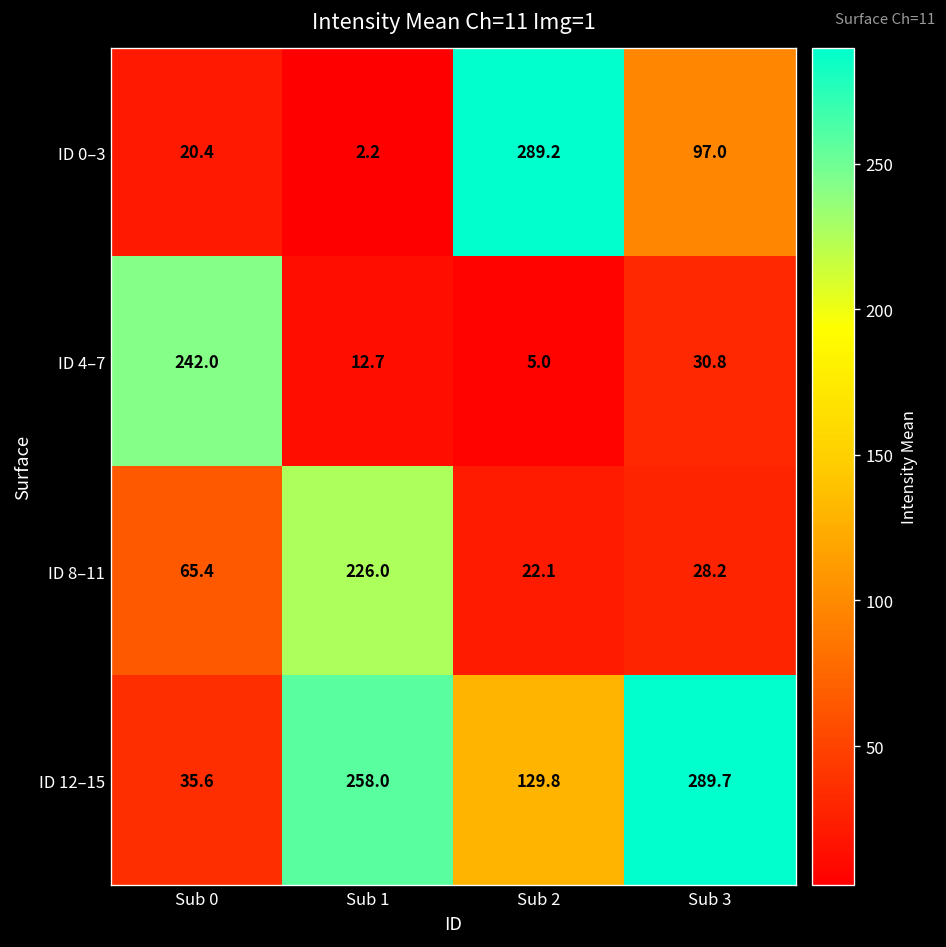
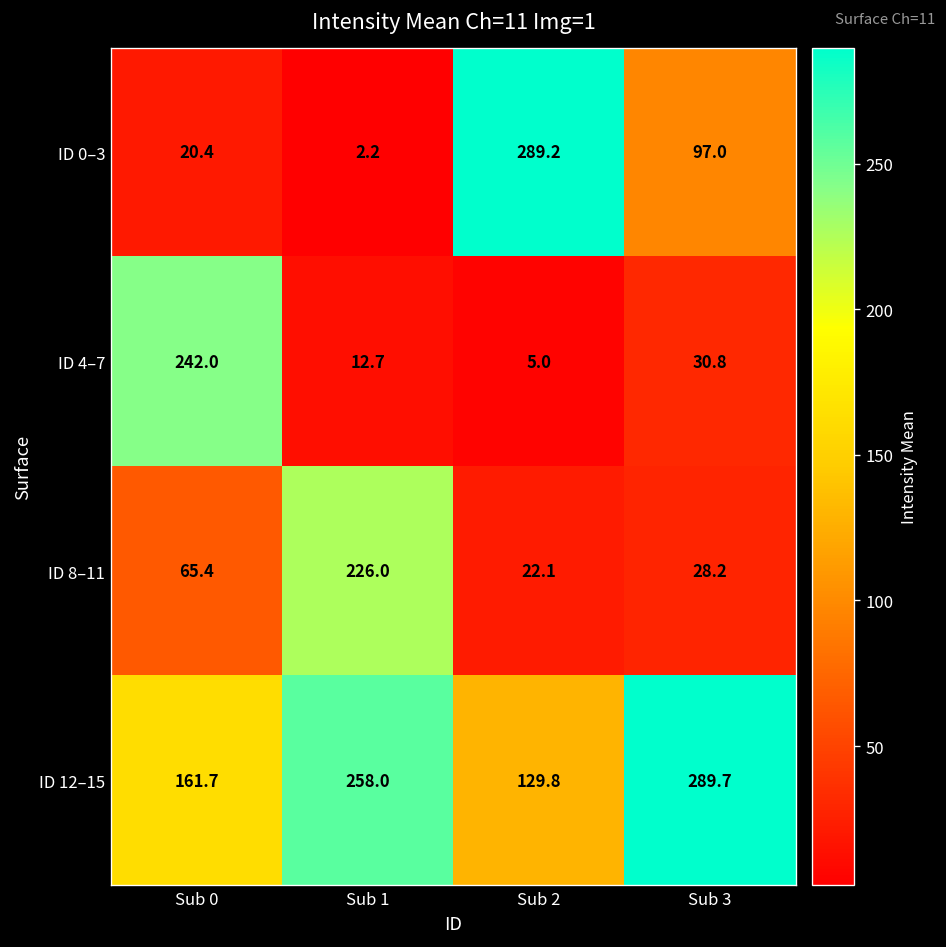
  {
    "ID 0–3": {
      "Sub 0": 20.4,
      "Sub 1": 2.2,
      "Sub 2": 289.2,
      "Sub 3": 97.0
    },
    "ID 4–7": {
      "Sub 0": 242.0,
      "Sub 1": 12.7,
      "Sub 2": 5.0,
      "Sub 3": 30.8
    },
    "ID 8–11": {
      "Sub 0": 65.4,
      "Sub 1": 226.0,
      "Sub 2": 22.1,
      "Sub 3": 28.2
    },
    "ID 12–15": {
-     "Sub 0": 35.6,
+     "Sub 0": 161.7,
      "Sub 1": 258.0,
      "Sub 2": 129.8,
      "Sub 3": 289.7
    }
  }
